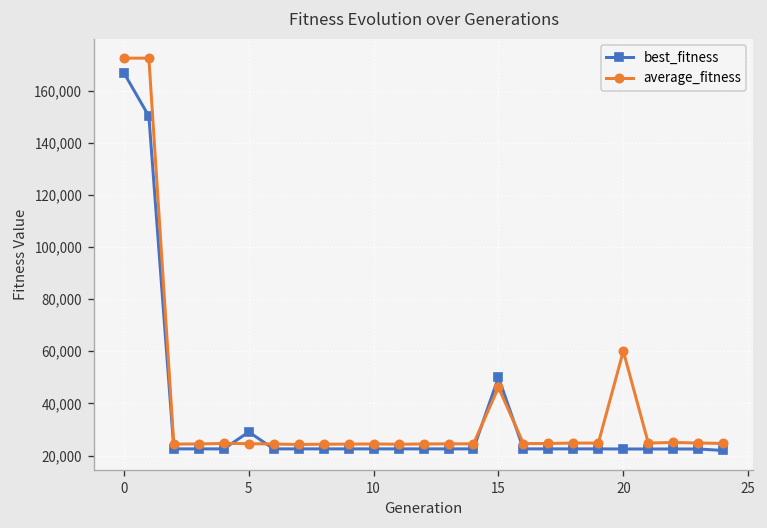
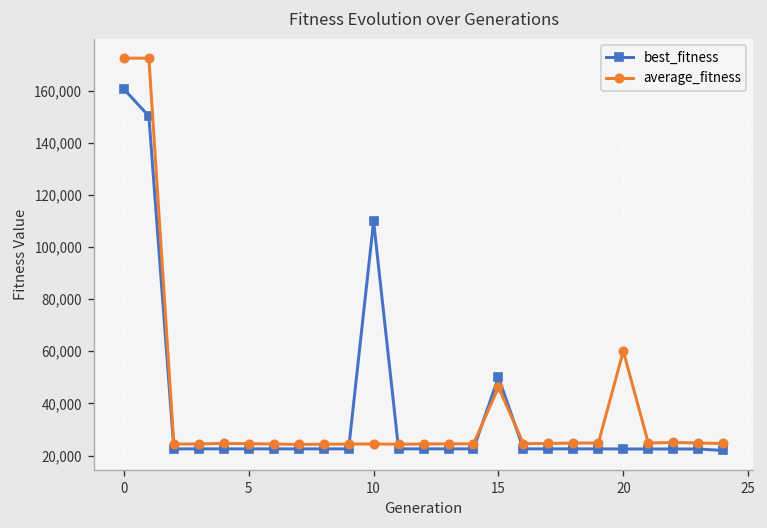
  {
    "best_fitness": {
-     "0": "167,000",
-     "5": "29,000",
-     "10": "23,000",
+     "0": "161,000",
+     "5": "23,000",
+     "10": "110,000",
      "15": "50,000",
      "20": "22,000"
    },
    "average_fitness": {
      "0": "172,000",
      "5": "25,000",
      "10": "24,000",
      "15": "46,000",
      "20": "60,000"
    }
  }
